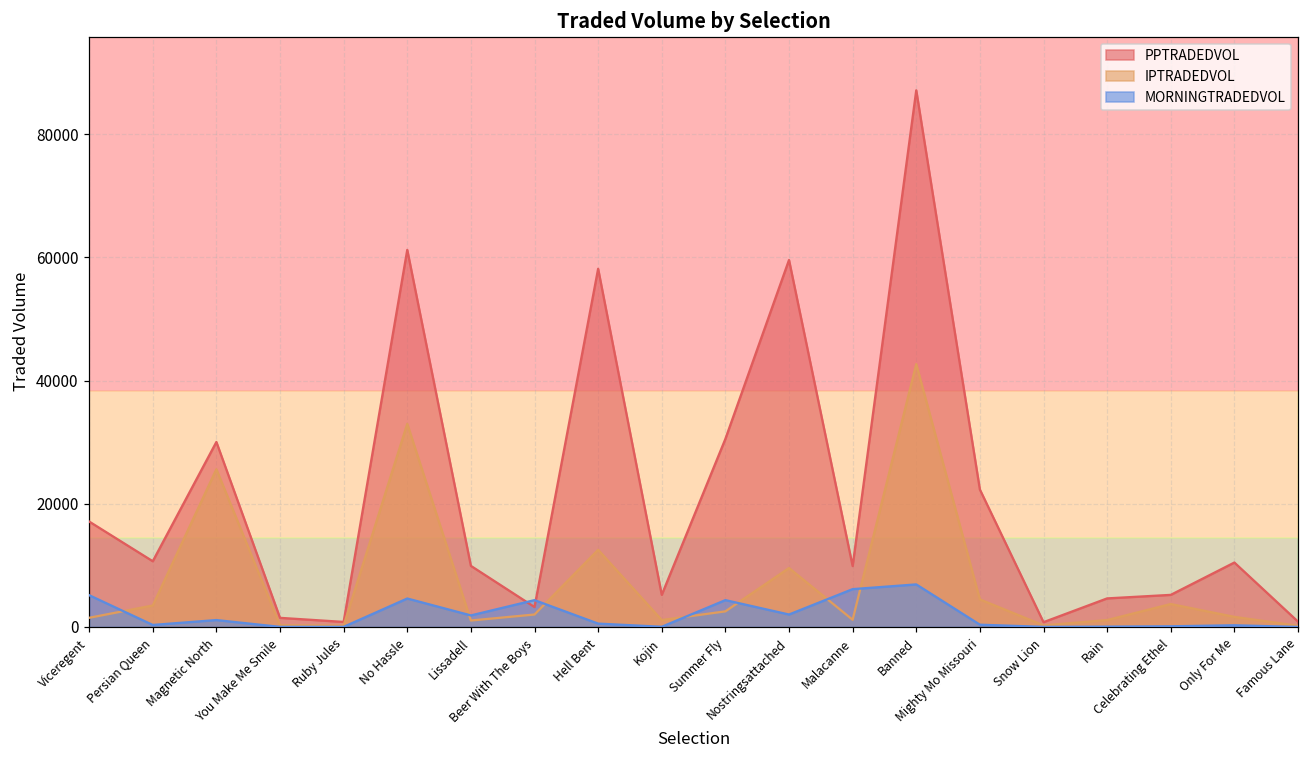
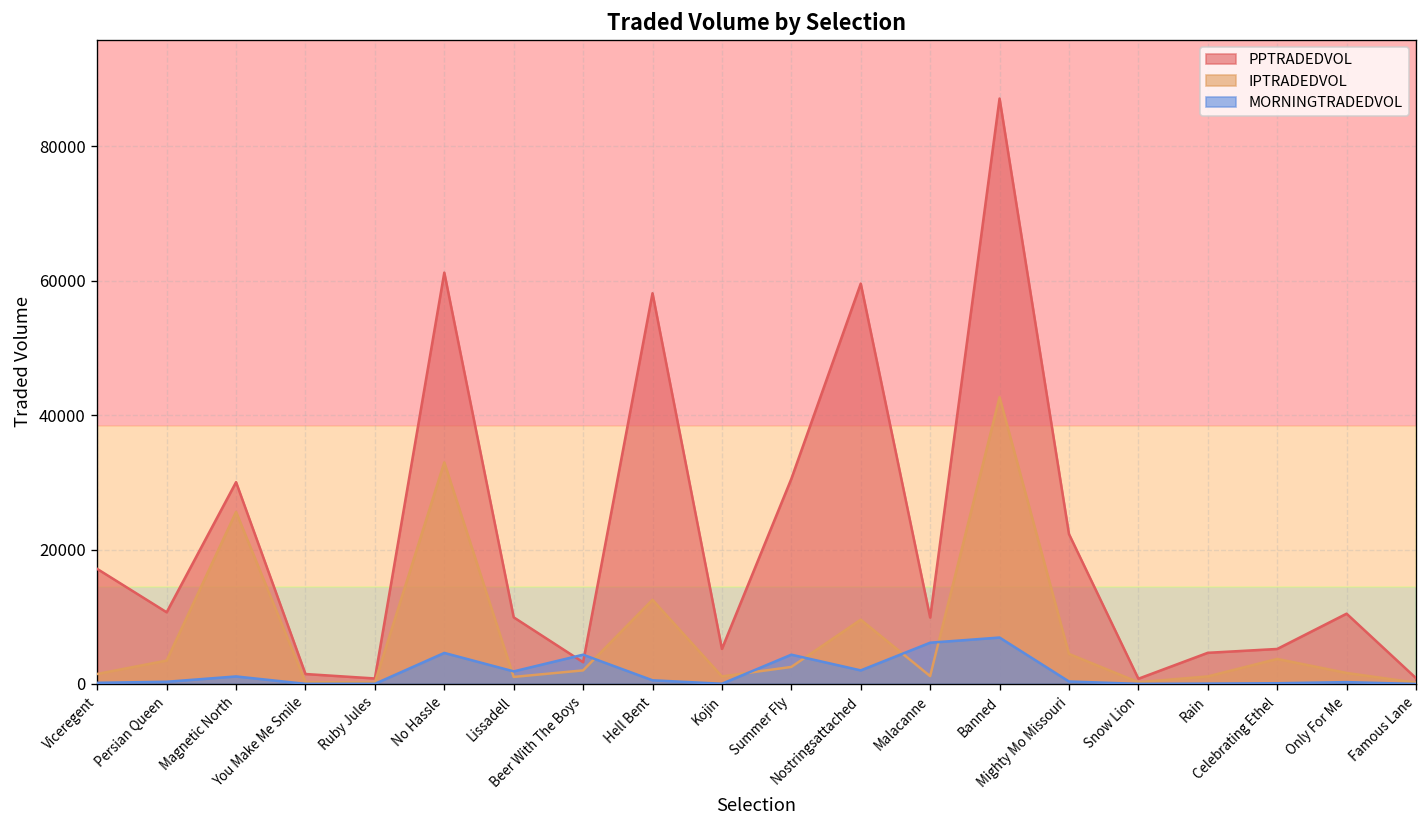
  {
    "MORNINGTRADEDVOL": {
-     "Viceregent": 5000,
+     "Viceregent": 0,
      "Persian Queen": 0,
      "Magnetic North": 1000,
      "No Hassle": 5000,
      "Lissadell": 2000,
      "Beer With The Boys": 4000,
      "Hell Bent": 1000,
      "Kojin": 0,
      "Summer Fly": 4000,
      "Nostringsattached": 2000,
      "Malacanne": 6000,
      "Banned": 7000,
      "Mighty Mo Missouri": 0,
      "Rain": 0,
      "Celebrating Ethel": 0,
      "Only For Me": 0
    }
  }
